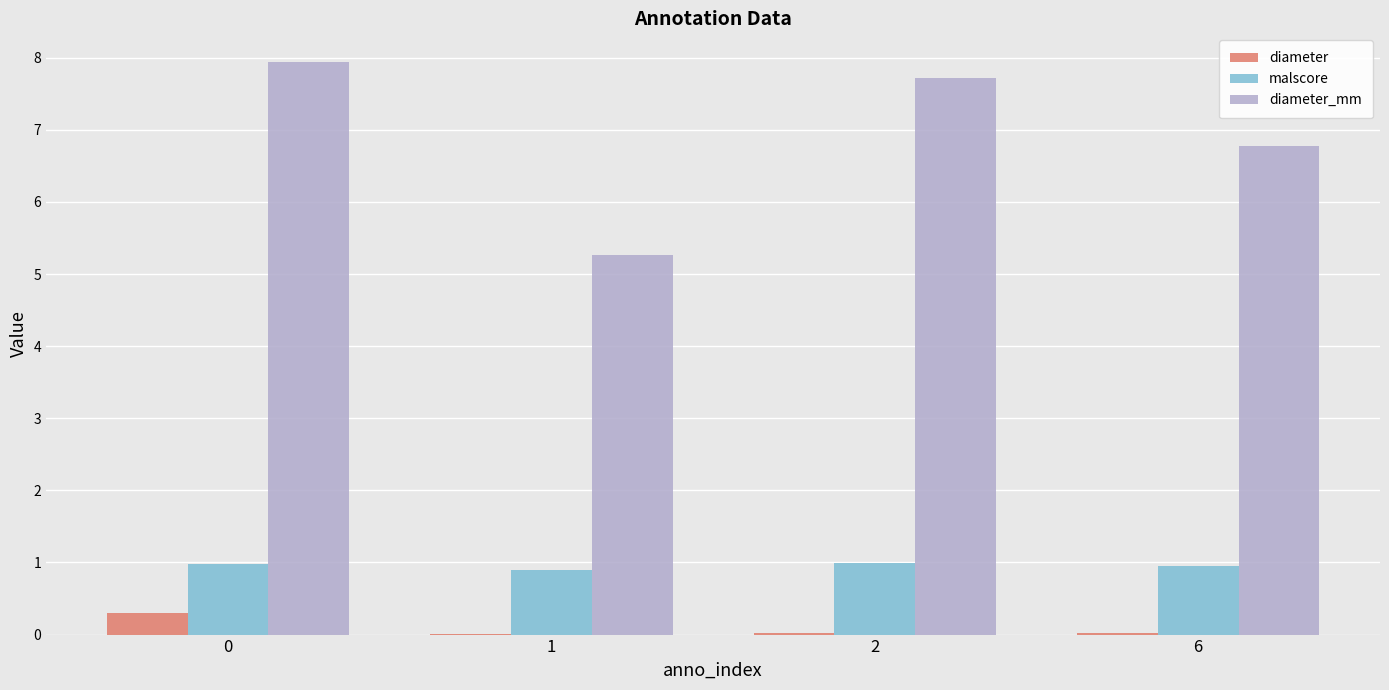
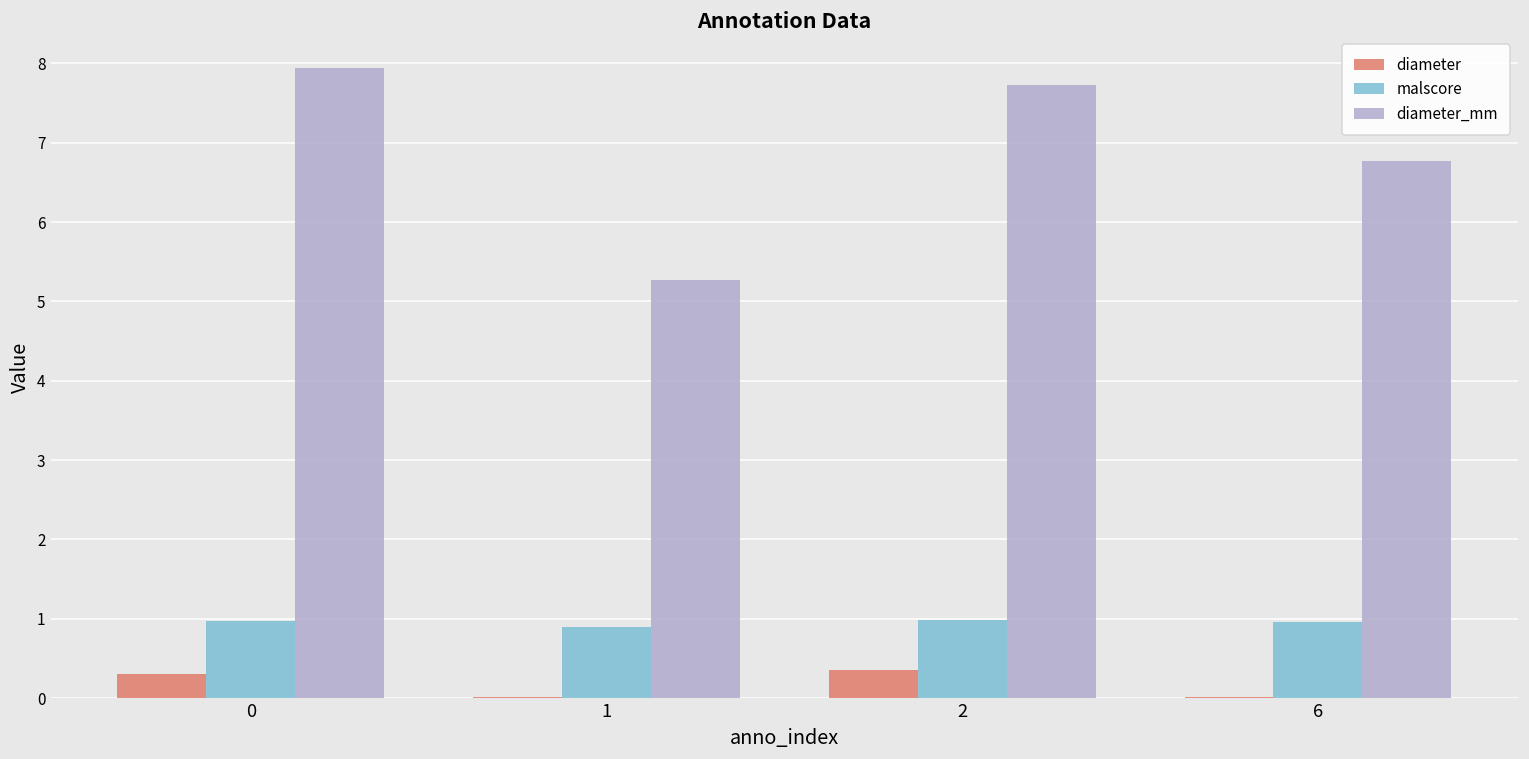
  {
    "diameter": {
      "0": 0.3,
-     "2": 0.0
+     "2": 0.4
    }
  }
